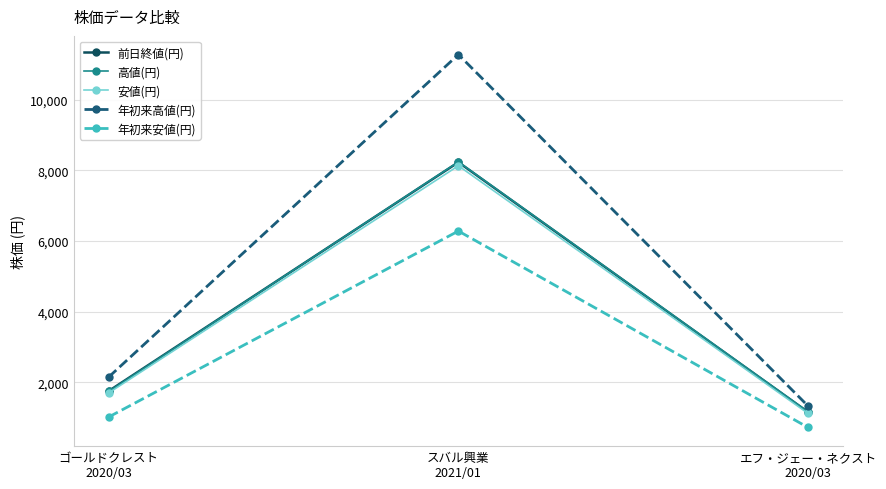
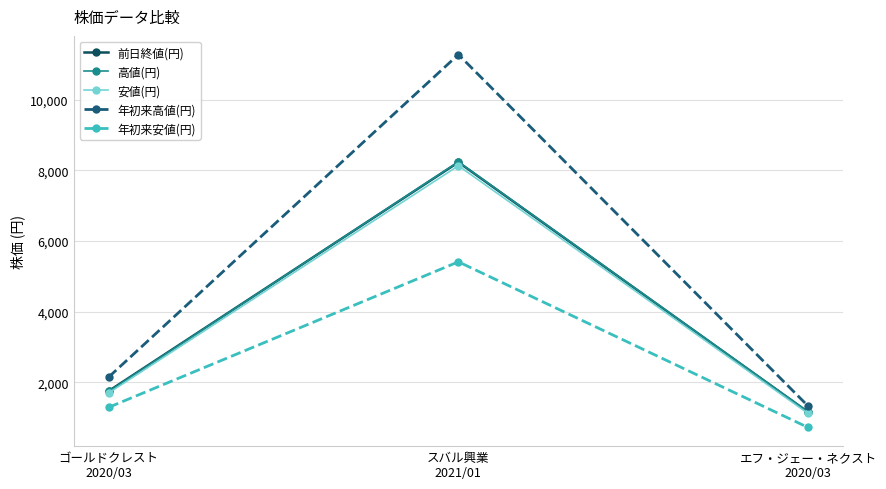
  {
    "安値(円)": {
      "スバル興業 2021/01": "8,100"
    },
    "年初来安値(円)": {
-     "ゴールドクレスト 2020/03": "1,000",
-     "スバル興業 2021/01": "6,300",
+     "ゴールドクレスト 2020/03": "1,300",
+     "スバル興業 2021/01": "5,400",
      "エフ・ジェー・ネクスト 2020/03": "700"
    }
  }
